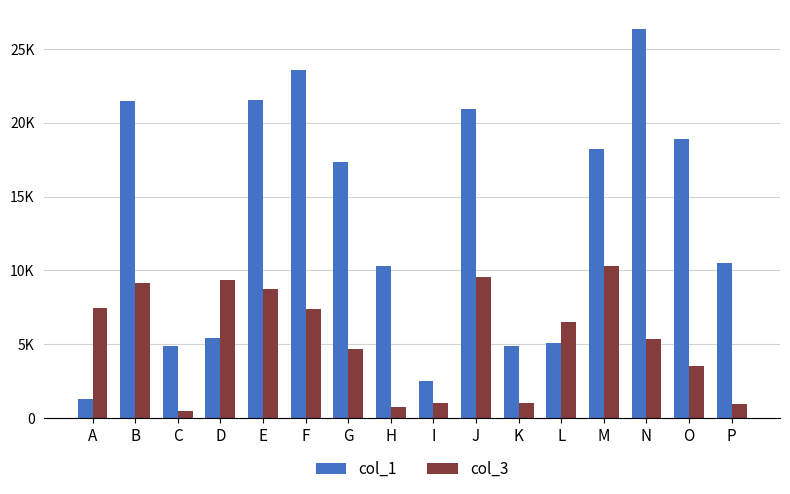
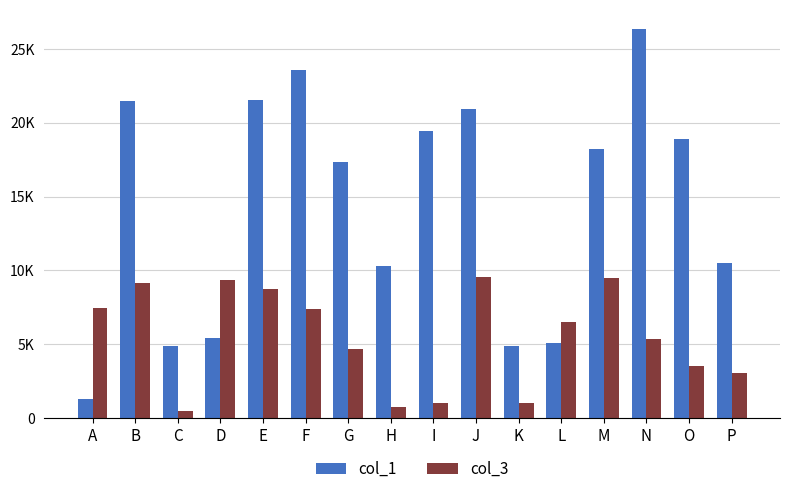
  {
    "col_1": {
      "A": 1300,
      "B": 21500,
      "C": 4900,
      "D": 5400,
      "E": 21500,
      "F": 23600,
      "G": 17300,
      "H": 10300,
-     "I": 2500,
+     "I": 19400,
      "J": 21000,
      "K": 4900,
      "L": 5100,
      "M": 18200,
      "N": 26300,
      "O": 18900,
      "P": 10500
    },
    "col_3": {
      "A": 7500,
      "B": 9100,
      "C": 500,
      "D": 9300,
      "E": 8700,
      "F": 7400,
      "G": 4700,
      "H": 800,
      "I": 1000,
      "J": 9600,
      "K": 1000,
      "L": 6500,
-     "M": 10300,
+     "M": 9500,
      "N": 5400,
      "O": 3500,
-     "P": 900
+     "P": 3000
    }
  }
